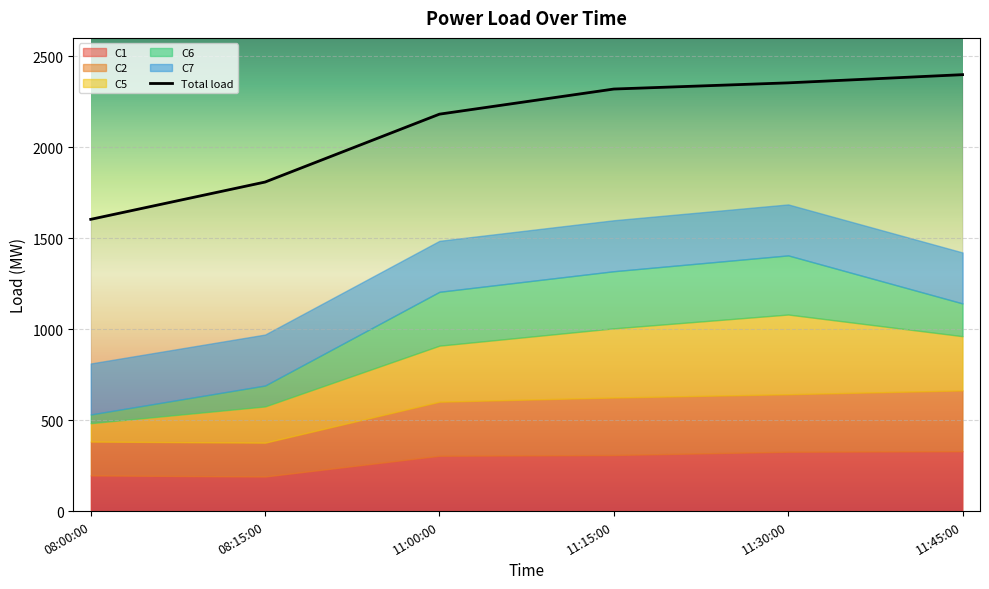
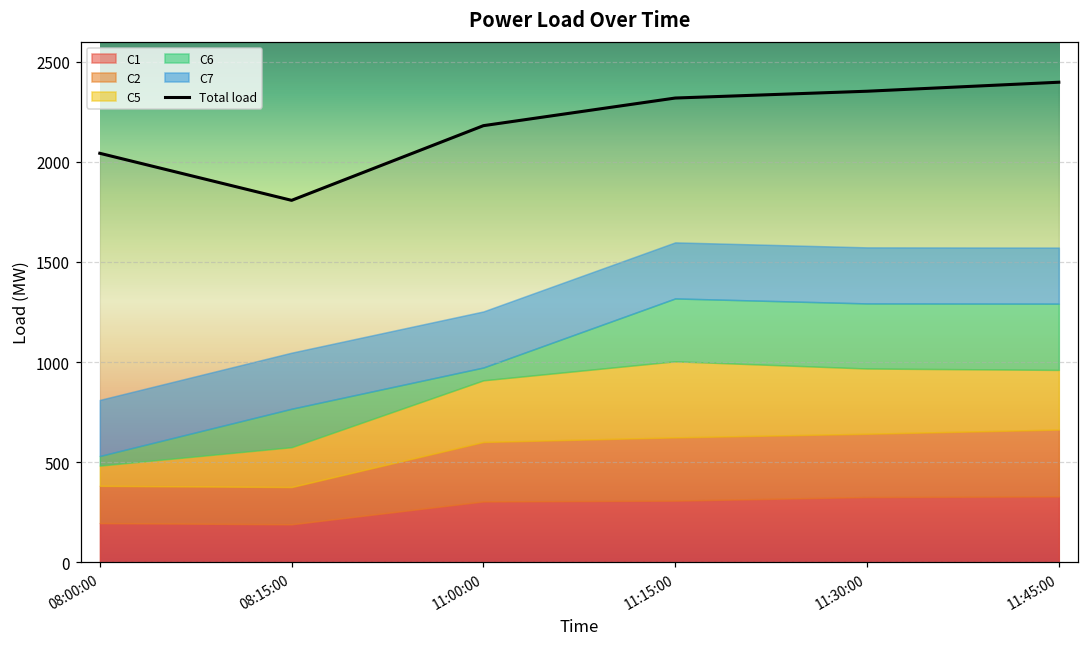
  {
    "Total load": {
-     "08:00:00": 1600,
+     "08:00:00": 2040,
      "08:15:00": 1810,
      "11:00:00": 2180,
      "11:15:00": 2320,
      "11:30:00": 2350,
      "11:45:00": 2400
    },
    "C5": {
      "08:00:00": 100,
      "08:15:00": 200,
      "11:00:00": 310,
      "11:15:00": 380,
-     "11:30:00": 440,
+     "11:30:00": 330,
      "11:45:00": 300
    },
    "C6": {
      "08:00:00": 50,
-     "08:15:00": 120,
-     "11:00:00": 300,
+     "08:15:00": 190,
+     "11:00:00": 60,
      "11:15:00": 310,
      "11:30:00": 330,
-     "11:45:00": 180
+     "11:45:00": 330
    },
    "C7": {
      "08:00:00": 280,
      "08:15:00": 280,
      "11:00:00": 280,
      "11:15:00": 280,
      "11:30:00": 280,
      "11:45:00": 280
    }
  }
